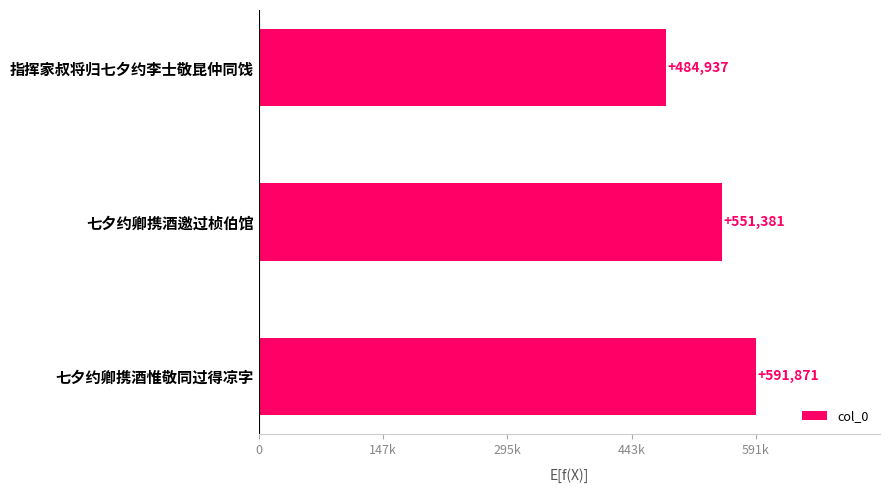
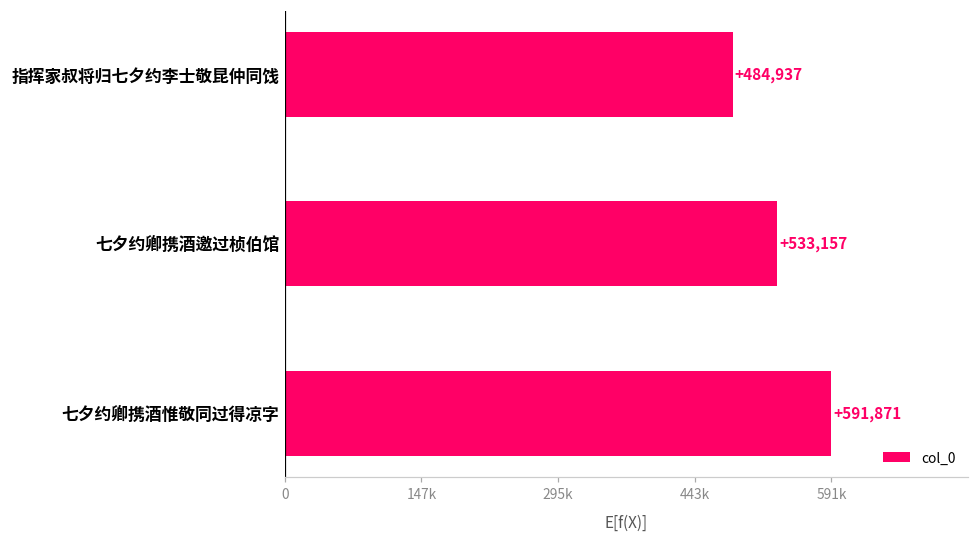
  {
    "指挥家叔将归七夕约李士敬昆仲同饯": "+484,937",
-   "七夕约卿携酒邀过桢伯馆": "+551,381",
+   "七夕约卿携酒邀过桢伯馆": "+533,157",
    "七夕约卿携酒惟敬同过得凉字": "+591,871"
  }
